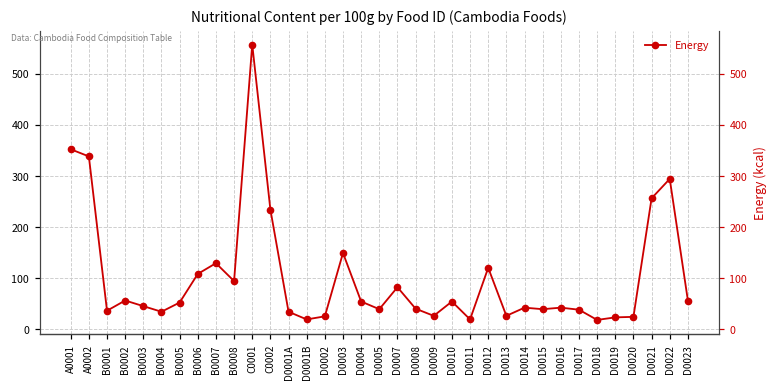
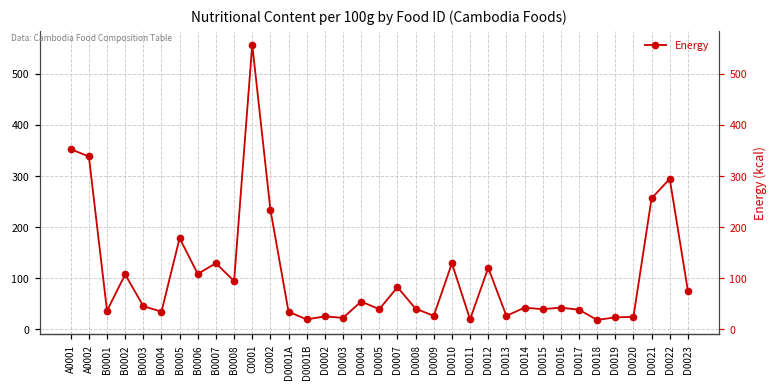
  {
    "A0001": 350,
    "A0002": 340,
    "B0001": 40,
-   "B0002": 60,
+   "B0002": 110,
    "B0003": 50,
    "B0004": 30,
-   "B0005": 50,
+   "B0005": 180,
    "B0006": 110,
    "B0007": 130,
    "B0008": 90,
    "C0001": 560,
    "C0002": 230,
    "D0001A": 30,
    "D0001B": 20,
    "D0002": 30,
-   "D0003": 150,
+   "D0003": 20,
    "D0004": 50,
    "D0005": 40,
    "D0007": 80,
    "D0008": 40,
    "D0009": 30,
-   "D0010": 50,
+   "D0010": 130,
    "D0011": 20,
    "D0012": 120,
    "D0013": 30,
    "D0014": 40,
    "D0015": 40,
    "D0016": 40,
    "D0017": 40,
    "D0018": 20,
    "D0019": 20,
    "D0020": 20,
    "D0021": 260,
    "D0022": 290,
-   "D0023": 60
+   "D0023": 80
  }
